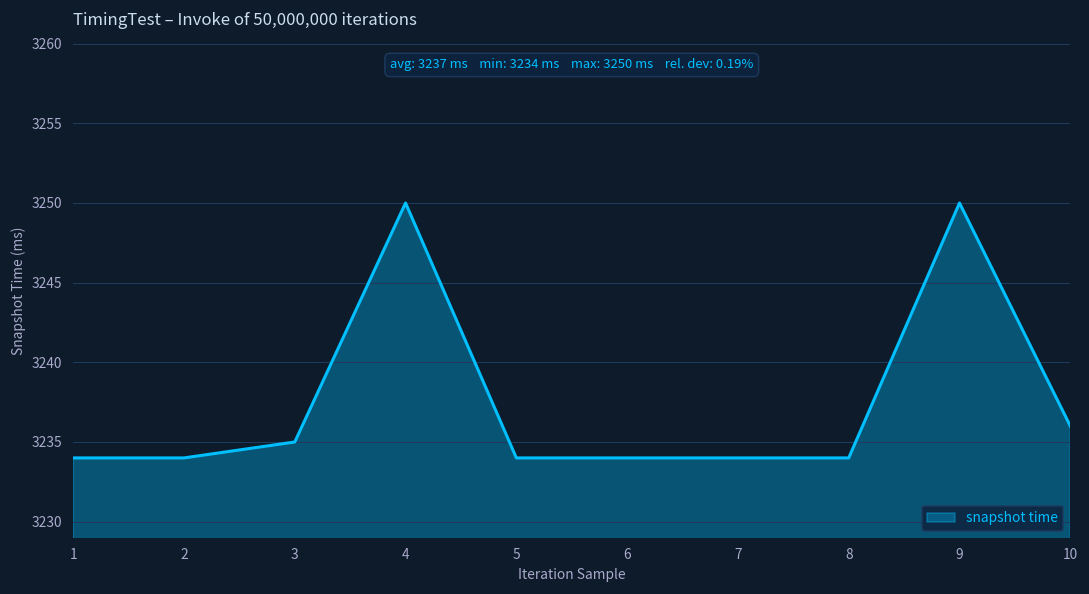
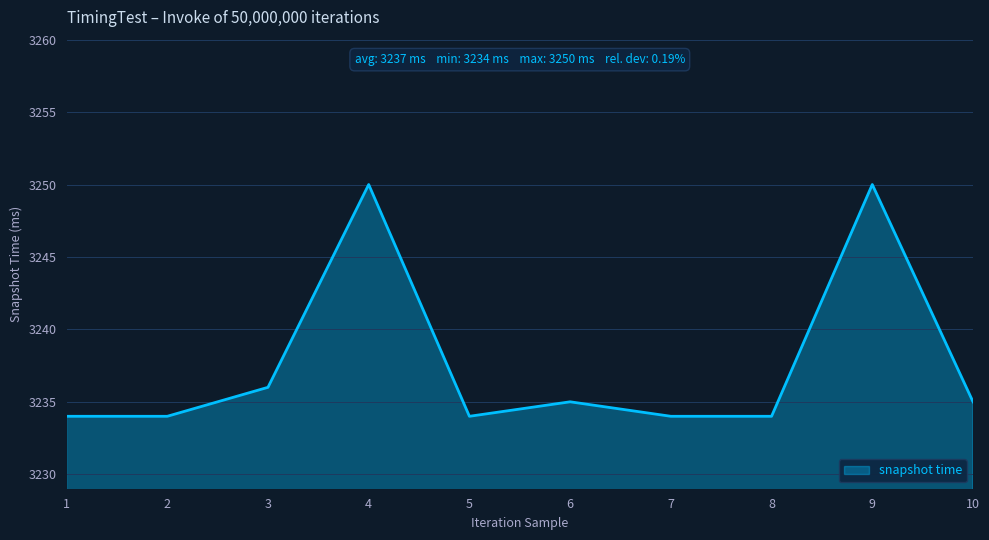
  {
    "1": 3234,
    "2": 3234,
-   "3": 3235,
+   "3": 3236,
    "4": 3250,
    "5": 3234,
-   "6": 3234,
+   "6": 3235,
    "7": 3234,
    "8": 3234,
    "9": 3250,
-   "10": 3236
+   "10": 3235
  }
